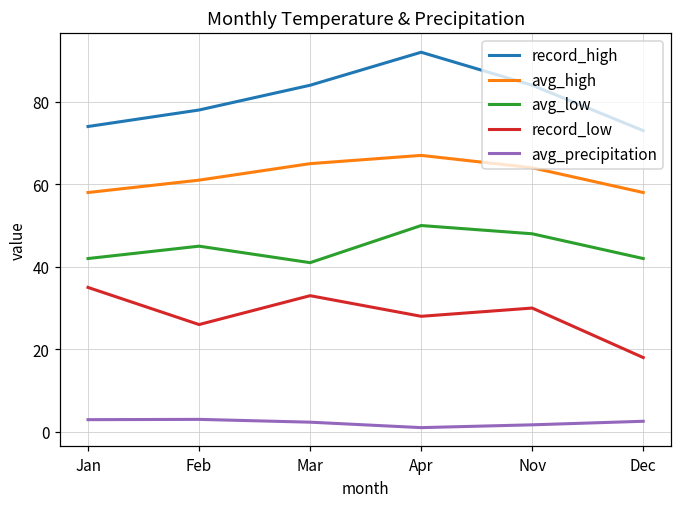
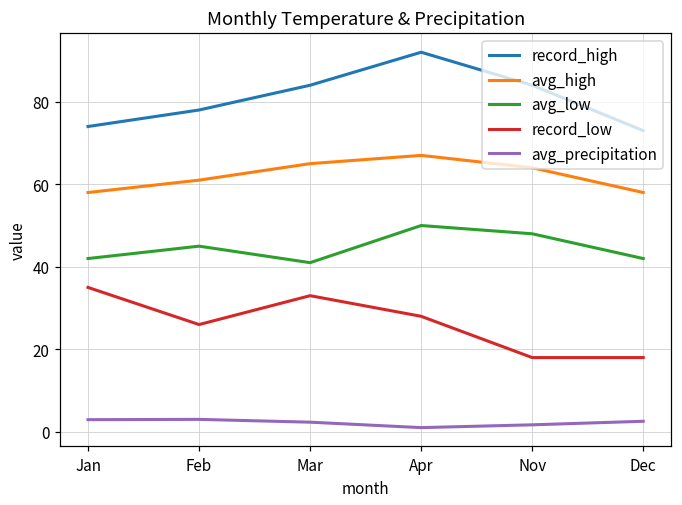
  {
    "record_high": {
      "Jan": 74,
      "Feb": 78,
      "Mar": 84,
      "Apr": 92
    },
    "avg_high": {
      "Jan": 58,
      "Feb": 61,
      "Mar": 65,
      "Apr": 67,
      "Nov": 64,
      "Dec": 58
    },
    "avg_low": {
      "Jan": 42,
      "Feb": 45,
      "Mar": 41,
      "Apr": 50,
      "Nov": 48,
      "Dec": 42
    },
    "record_low": {
      "Jan": 35,
      "Feb": 26,
      "Mar": 33,
      "Apr": 28,
-     "Nov": 30,
+     "Nov": 18,
      "Dec": 18
    },
    "avg_precipitation": {
      "Jan": 3,
      "Feb": 3,
      "Mar": 2,
      "Apr": 1,
      "Nov": 2,
      "Dec": 3
    }
  }
